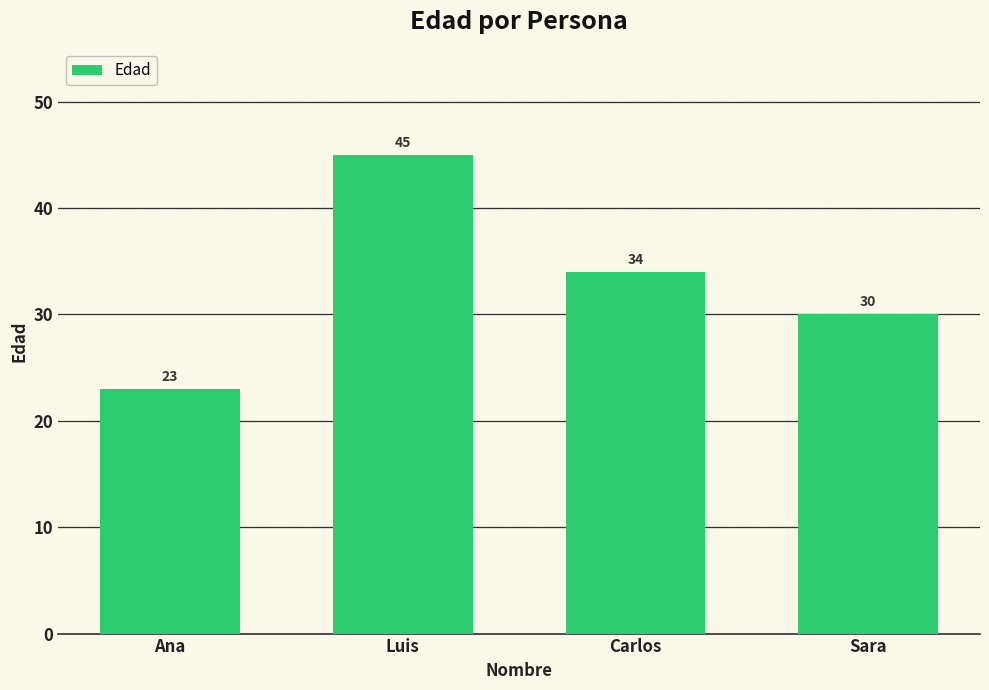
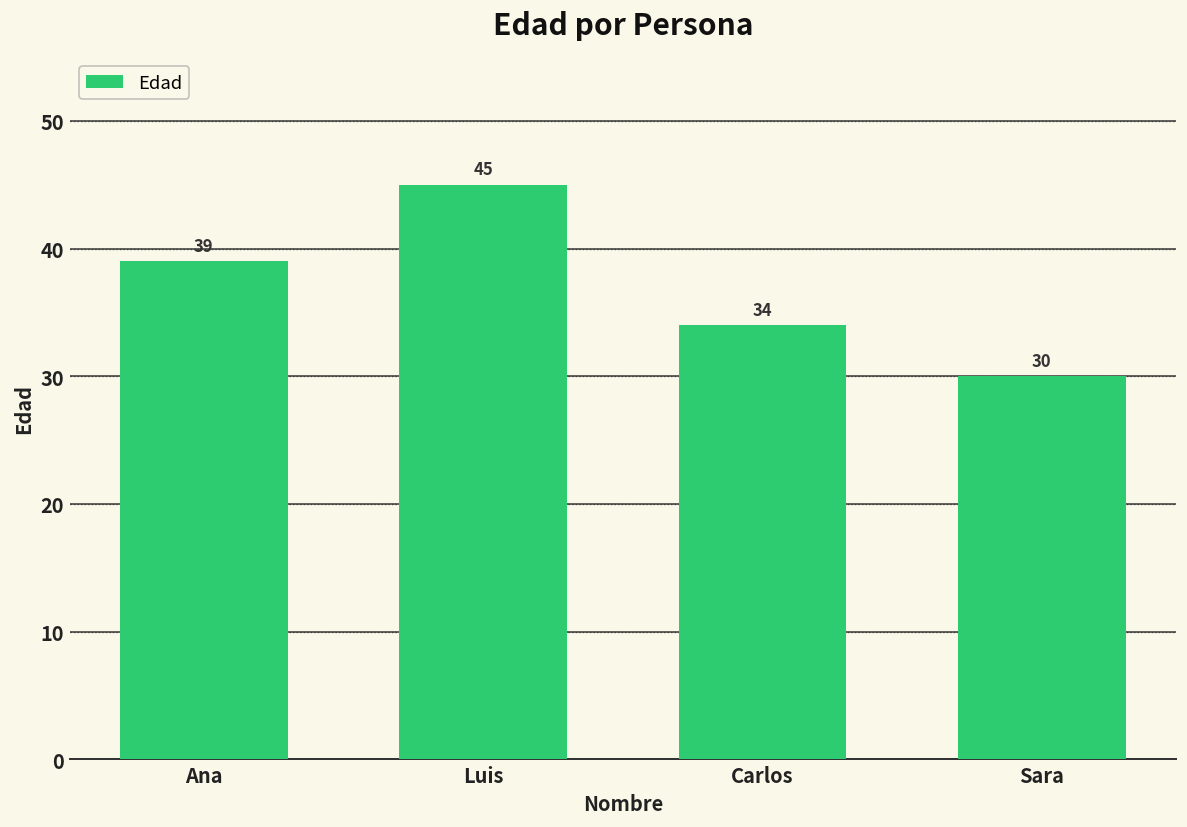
  {
-   "Ana": 23,
+   "Ana": 39,
    "Luis": 45,
    "Carlos": 34,
    "Sara": 30
  }
